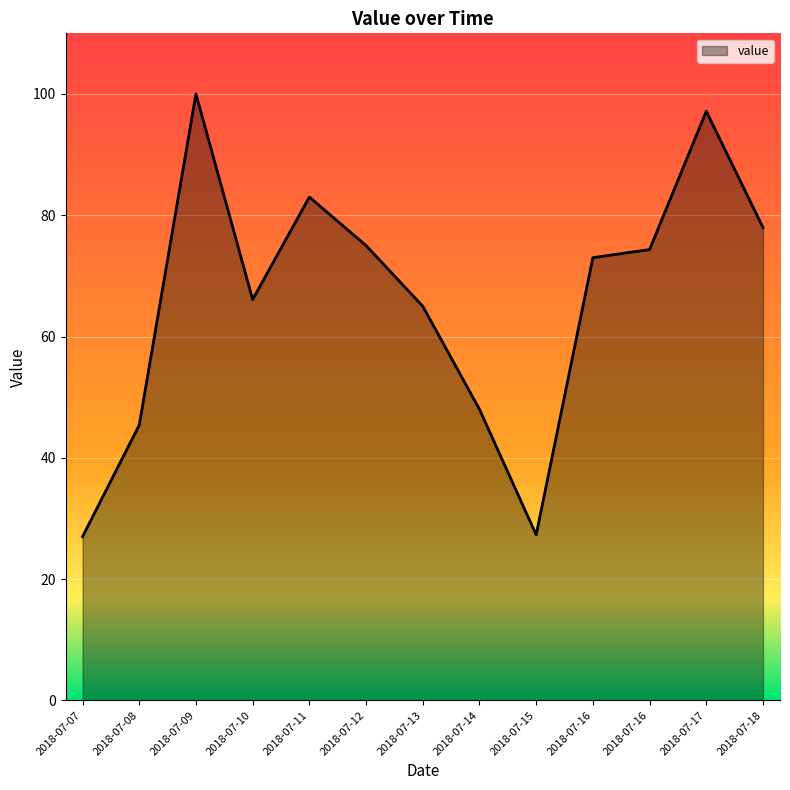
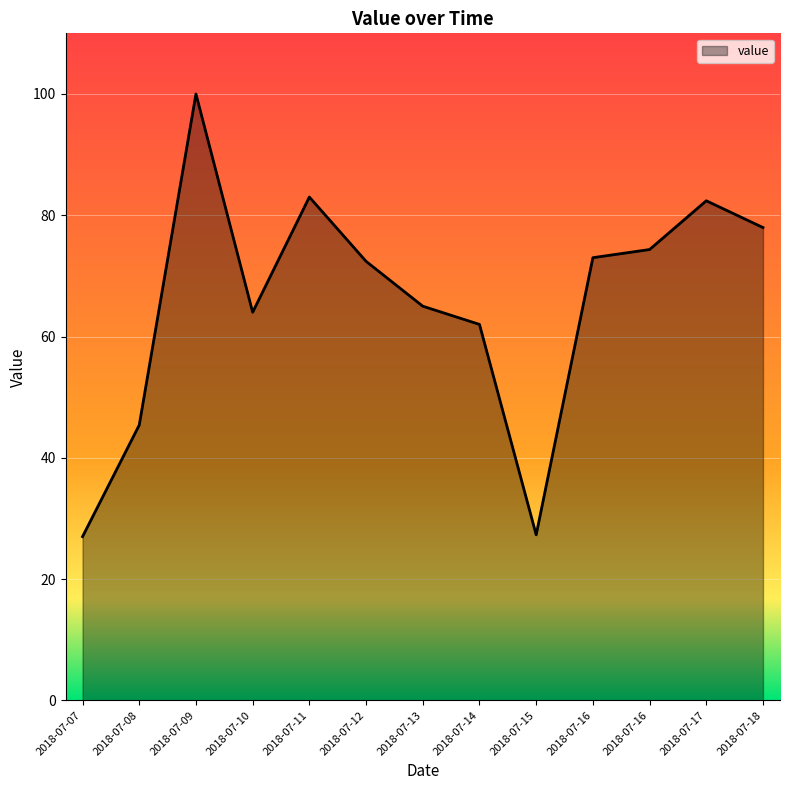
  {
    "2018-07-07": 27,
    "2018-07-08": 45,
    "2018-07-09": 100,
-   "2018-07-10": 66,
+   "2018-07-10": 64,
    "2018-07-11": 83,
-   "2018-07-12": 75,
+   "2018-07-12": 72,
    "2018-07-13": 65,
-   "2018-07-14": 48,
+   "2018-07-14": 62,
    "2018-07-15": 27,
-   "2018-07-17": 97,
+   "2018-07-17": 82,
    "2018-07-18": 78
  }
